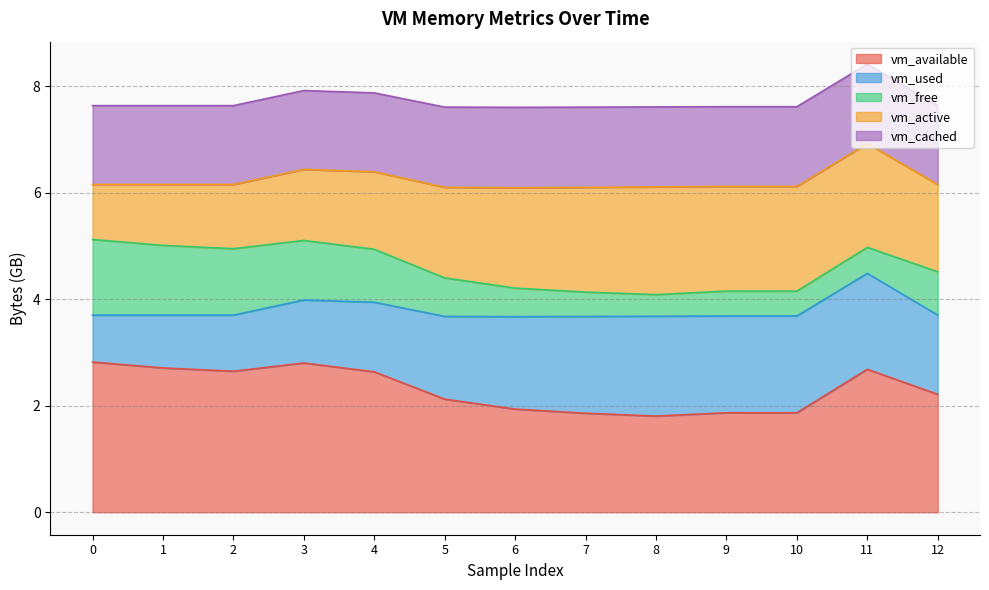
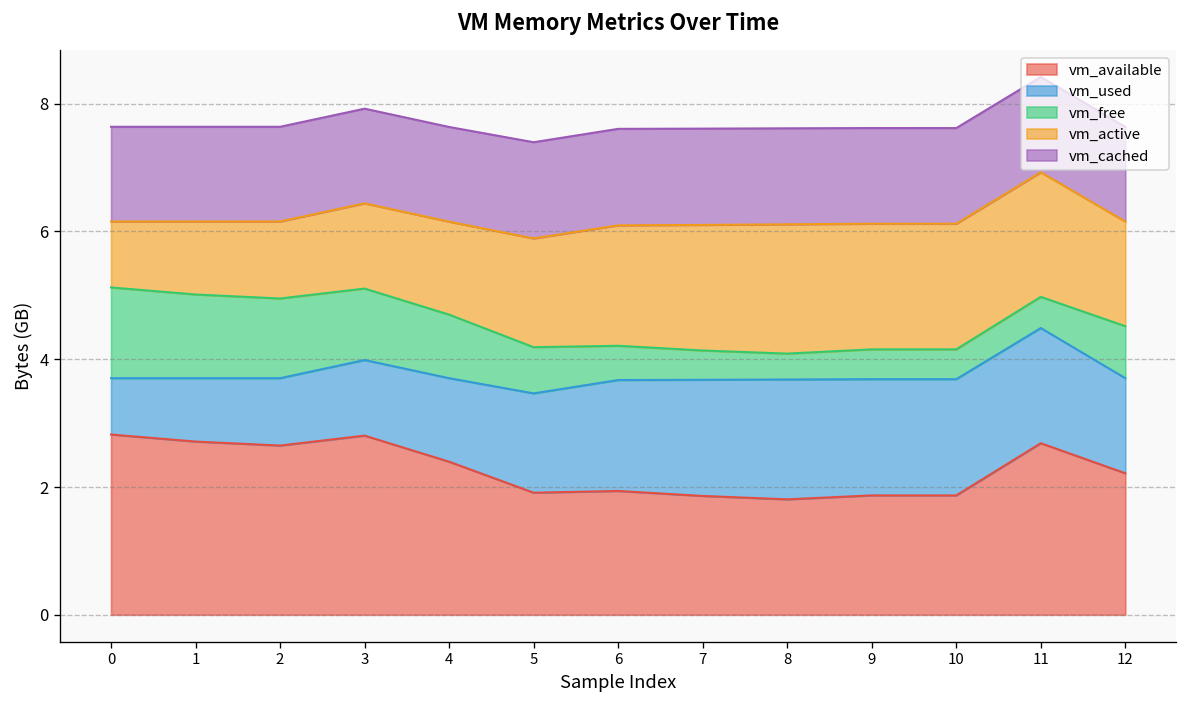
  {
    "vm_available": {
      "0": 2.8,
      "1": 2.7,
      "2": 2.6,
      "3": 2.8,
-     "4": 2.6,
-     "5": 2.1,
+     "4": 2.4,
+     "5": 1.9,
      "6": 1.9,
      "7": 1.9,
      "8": 1.8,
      "9": 1.9,
      "10": 1.9,
      "11": 2.7,
      "12": 2.2
    },
    "vm_used": {
      "0": 0.9,
      "1": 1.0,
      "2": 1.1,
      "3": 1.2,
      "4": 1.3,
      "5": 1.6,
      "6": 1.7,
      "7": 1.8,
      "8": 1.9,
      "9": 1.8,
      "10": 1.8,
      "11": 1.8,
      "12": 1.5
    },
    "vm_free": {
      "0": 1.4,
      "1": 1.3,
      "2": 1.2,
      "3": 1.1,
      "4": 1.0,
      "5": 0.7,
      "6": 0.5,
      "7": 0.5,
      "8": 0.4,
      "9": 0.5,
      "10": 0.5,
      "11": 0.5,
      "12": 0.8
    },
    "vm_active": {
      "0": 1.0,
      "1": 1.1,
      "2": 1.2,
      "3": 1.3,
      "4": 1.5,
      "5": 1.7,
      "6": 1.9,
      "7": 2.0,
      "8": 2.0,
      "9": 2.0,
      "10": 2.0,
      "12": 1.6
    },
    "vm_cached": {
      "0": 1.5,
      "1": 1.5,
      "2": 1.5,
      "3": 1.5,
      "4": 1.5,
      "5": 1.5,
      "6": 1.5,
      "7": 1.5,
      "8": 1.5,
      "9": 1.5,
      "10": 1.5
    }
  }
